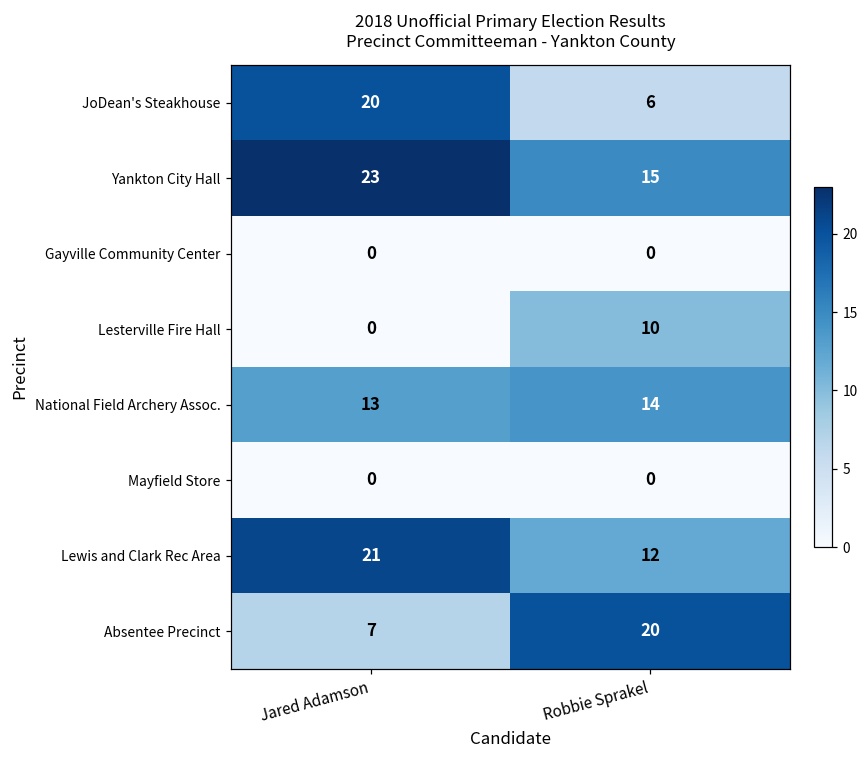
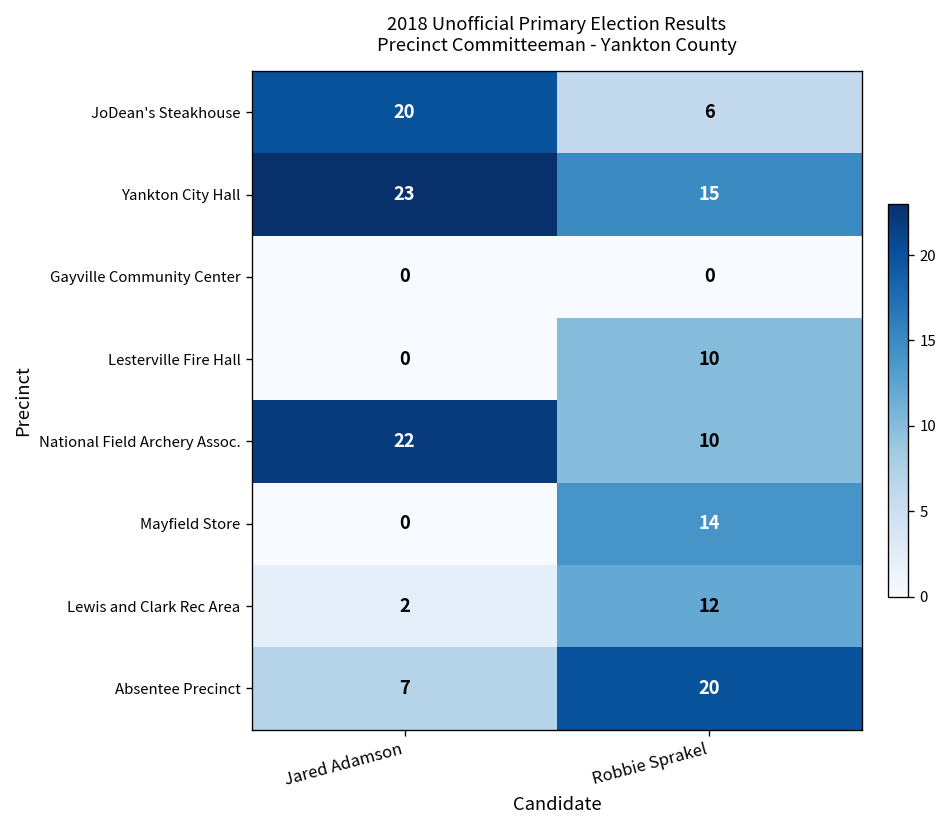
  {
    "JoDean's Steakhouse": {
      "Jared Adamson": 20,
      "Robbie Sprakel": 6
    },
    "Yankton City Hall": {
      "Jared Adamson": 23,
      "Robbie Sprakel": 15
    },
    "Gayville Community Center": {
      "Jared Adamson": 0,
      "Robbie Sprakel": 0
    },
    "Lesterville Fire Hall": {
      "Jared Adamson": 0,
      "Robbie Sprakel": 10
    },
    "National Field Archery Assoc.": {
-     "Jared Adamson": 13,
-     "Robbie Sprakel": 14
+     "Jared Adamson": 22,
+     "Robbie Sprakel": 10
    },
    "Mayfield Store": {
      "Jared Adamson": 0,
-     "Robbie Sprakel": 0
+     "Robbie Sprakel": 14
    },
    "Lewis and Clark Rec Area": {
-     "Jared Adamson": 21,
+     "Jared Adamson": 2,
      "Robbie Sprakel": 12
    },
    "Absentee Precinct": {
      "Jared Adamson": 7,
      "Robbie Sprakel": 20
    }
  }
